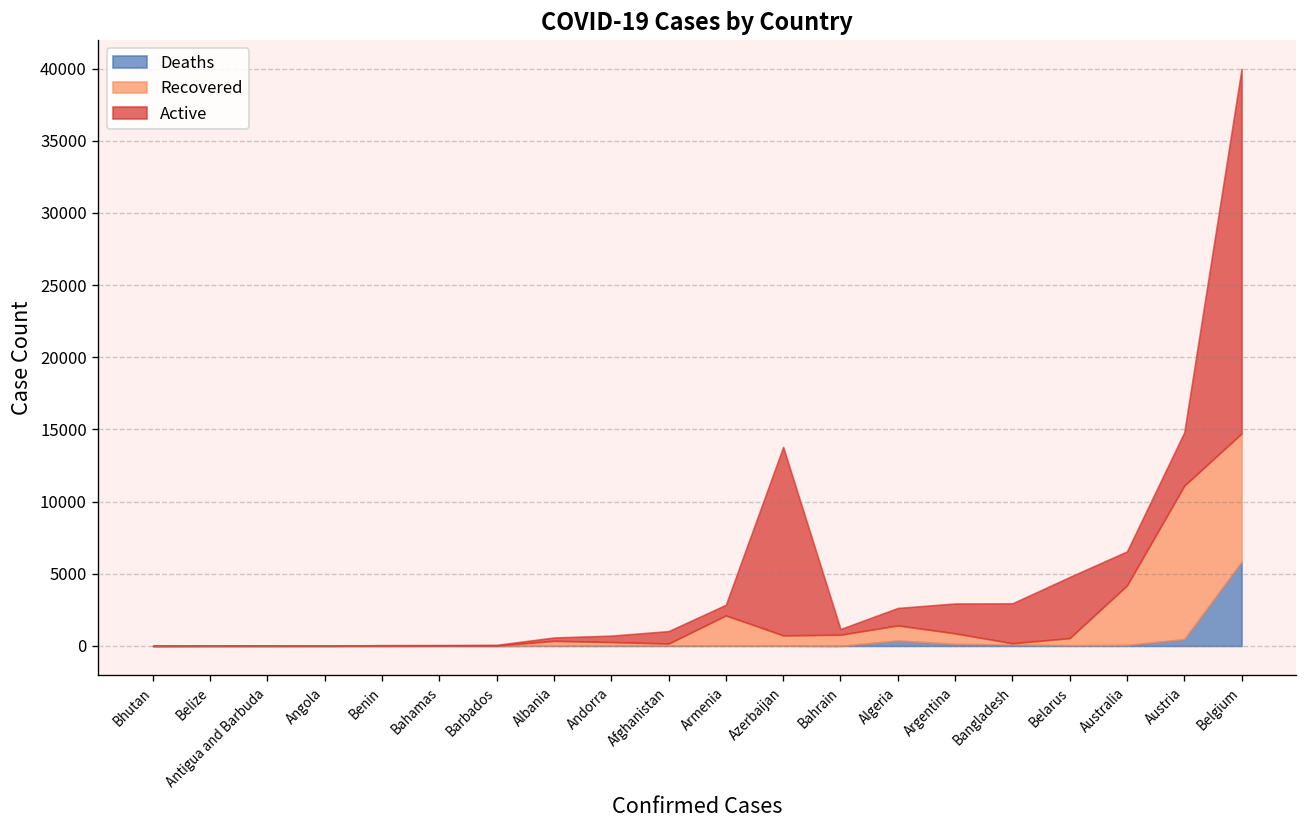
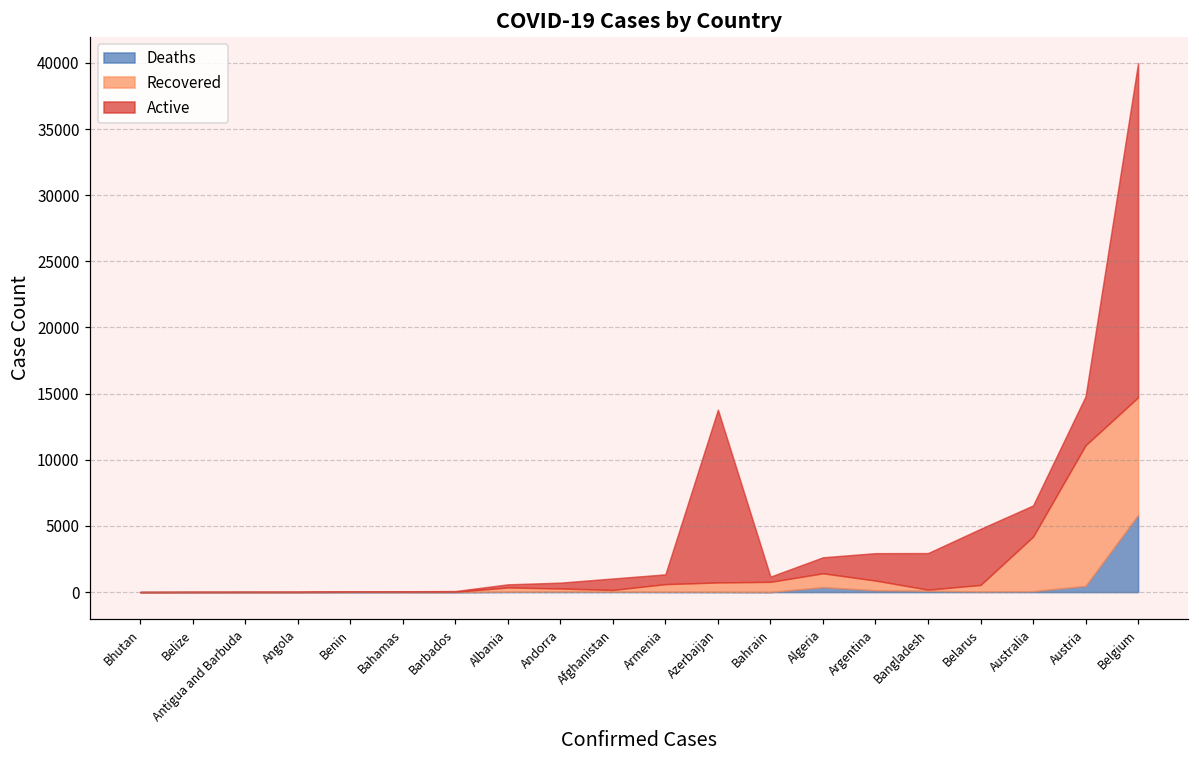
  {
    "Deaths": {
      "Algeria": 400,
      "Austria": 500,
      "Belgium": 5800
    },
    "Recovered": {
      "Albania": 300,
      "Andorra": 200,
-     "Armenia": 2100,
+     "Armenia": 600,
      "Azerbaijan": 700,
      "Bahrain": 800,
      "Algeria": 1000,
      "Argentina": 700,
      "Belarus": 500,
      "Australia": 4100,
      "Austria": 10600,
      "Belgium": 8900
    },
    "Active": {
      "Albania": 200,
      "Andorra": 400,
      "Afghanistan": 900,
      "Armenia": 700,
      "Azerbaijan": 13100,
      "Bahrain": 400,
      "Algeria": 1200,
      "Argentina": 2100,
      "Bangladesh": 2800,
      "Belarus": 4200,
      "Australia": 2400,
      "Austria": 3700,
      "Belgium": 25300
    }
  }
